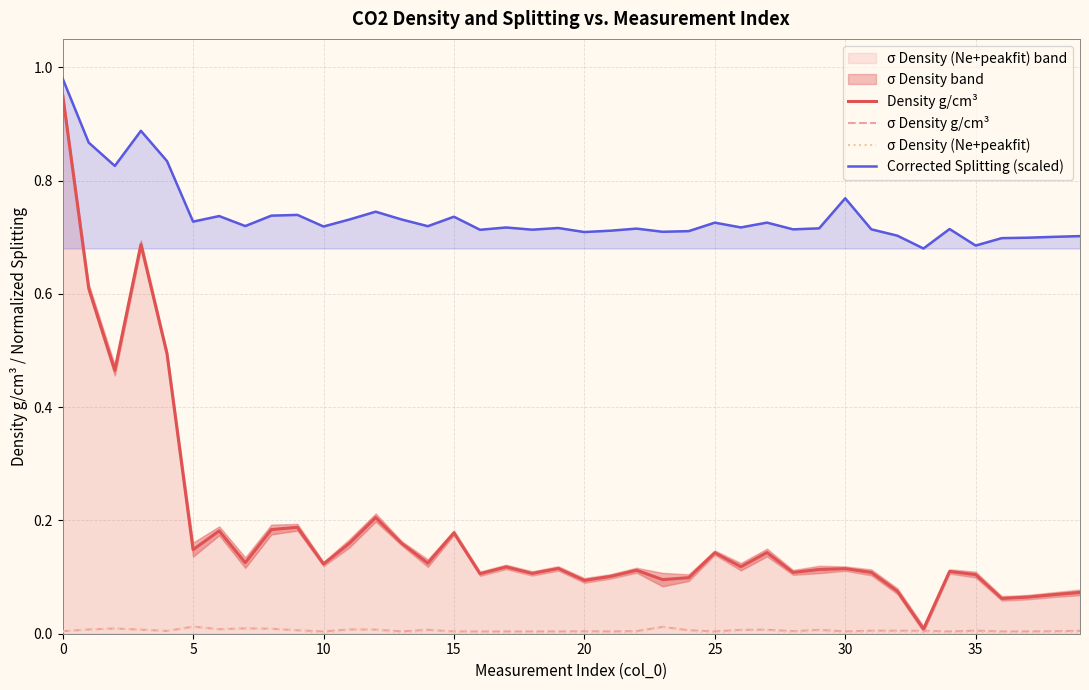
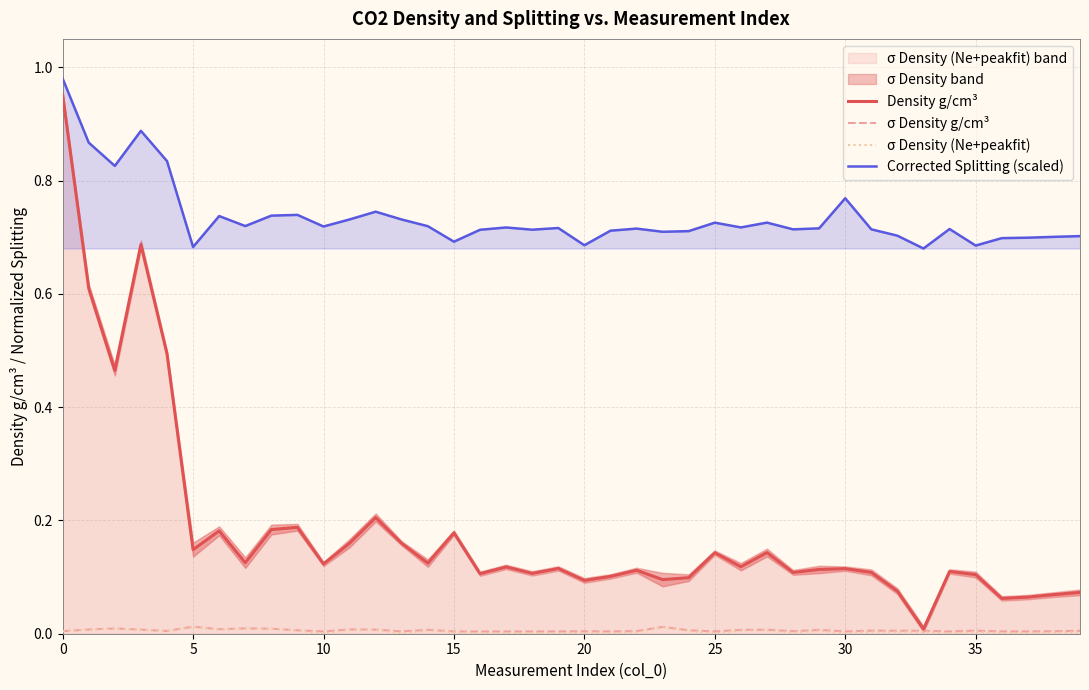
  {
    "Corrected Splitting (scaled)": {
      "0": 0.98,
-     "5": 0.73,
+     "5": 0.68,
      "10": 0.72,
-     "15": 0.74,
-     "20": 0.71,
+     "15": 0.69,
+     "20": 0.69,
      "25": 0.73,
      "30": 0.77,
      "35": 0.69
    }
  }
